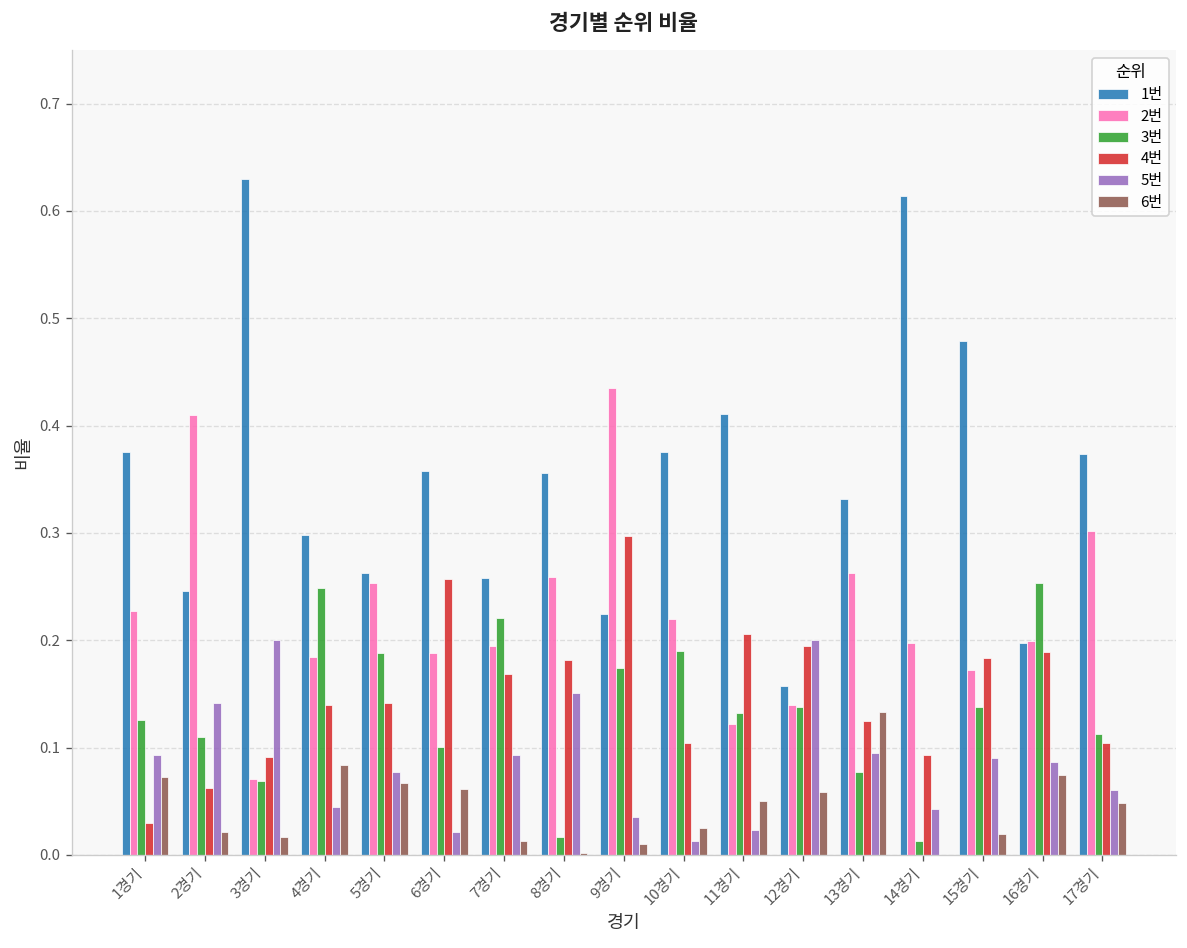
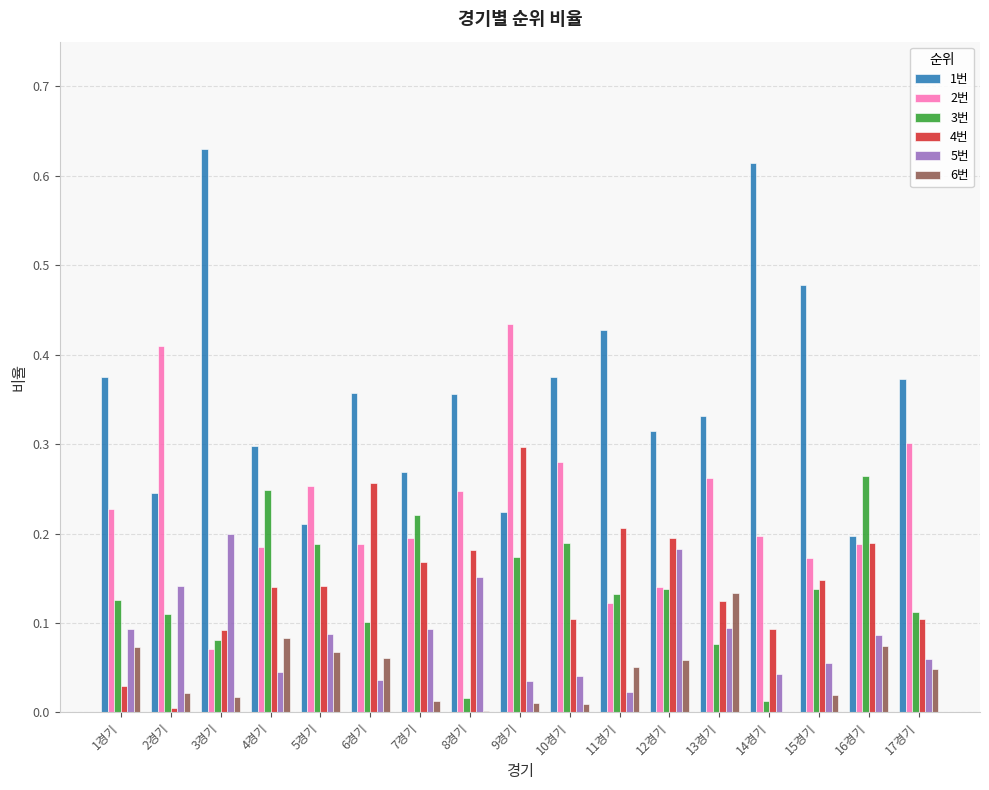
  {
    "1번": {
      "1경기": 0.38,
      "2경기": 0.25,
      "3경기": 0.63,
      "4경기": 0.30,
-     "5경기": 0.26,
+     "5경기": 0.21,
      "6경기": 0.36,
-     "7경기": 0.26,
+     "7경기": 0.27,
      "8경기": 0.36,
      "9경기": 0.22,
      "10경기": 0.38,
-     "11경기": 0.41,
-     "12경기": 0.16,
+     "11경기": 0.43,
+     "12경기": 0.31,
      "13경기": 0.33,
      "14경기": 0.61,
      "15경기": 0.48,
      "16경기": 0.20,
      "17경기": 0.37
    },
    "2번": {
      "1경기": 0.23,
      "2경기": 0.41,
      "3경기": 0.07,
      "4경기": 0.18,
      "5경기": 0.25,
      "6경기": 0.19,
      "7경기": 0.19,
-     "8경기": 0.26,
+     "8경기": 0.25,
      "9경기": 0.43,
-     "10경기": 0.22,
+     "10경기": 0.28,
      "11경기": 0.12,
      "12경기": 0.14,
      "13경기": 0.26,
      "14경기": 0.20,
      "15경기": 0.17,
-     "16경기": 0.20,
+     "16경기": 0.19,
      "17경기": 0.30
    },
    "3번": {
      "1경기": 0.13,
      "2경기": 0.11,
-     "3경기": 0.07,
+     "3경기": 0.08,
      "4경기": 0.25,
      "5경기": 0.19,
      "6경기": 0.10,
      "7경기": 0.22,
      "8경기": 0.02,
      "9경기": 0.17,
      "10경기": 0.19,
      "11경기": 0.13,
      "12경기": 0.14,
      "13경기": 0.08,
      "14경기": 0.01,
      "15경기": 0.14,
-     "16경기": 0.25,
+     "16경기": 0.26,
      "17경기": 0.11
    },
    "4번": {
      "1경기": 0.03,
-     "2경기": 0.06,
+     "2경기": 0.00,
      "3경기": 0.09,
      "4경기": 0.14,
      "5경기": 0.14,
      "6경기": 0.26,
      "7경기": 0.17,
      "8경기": 0.18,
      "9경기": 0.30,
      "10경기": 0.10,
      "11경기": 0.21,
      "12경기": 0.19,
      "13경기": 0.12,
      "14경기": 0.09,
-     "15경기": 0.18,
+     "15경기": 0.15,
      "16경기": 0.19,
      "17경기": 0.10
    },
    "5번": {
      "1경기": 0.09,
      "2경기": 0.14,
      "3경기": 0.20,
      "4경기": 0.04,
-     "5경기": 0.08,
-     "6경기": 0.02,
+     "5경기": 0.09,
+     "6경기": 0.04,
      "7경기": 0.09,
      "8경기": 0.15,
      "9경기": 0.04,
-     "10경기": 0.01,
+     "10경기": 0.04,
      "11경기": 0.02,
-     "12경기": 0.20,
+     "12경기": 0.18,
      "13경기": 0.09,
      "14경기": 0.04,
-     "15경기": 0.09,
+     "15경기": 0.06,
      "16경기": 0.09,
      "17경기": 0.06
    },
    "6번": {
      "1경기": 0.07,
      "2경기": 0.02,
      "3경기": 0.02,
      "4경기": 0.08,
      "5경기": 0.07,
      "6경기": 0.06,
      "7경기": 0.01,
      "9경기": 0.01,
-     "10경기": 0.02,
+     "10경기": 0.01,
      "11경기": 0.05,
      "12경기": 0.06,
      "13경기": 0.13,
      "14경기": 0.00,
      "15경기": 0.02,
      "16경기": 0.07,
      "17경기": 0.05
    }
  }
